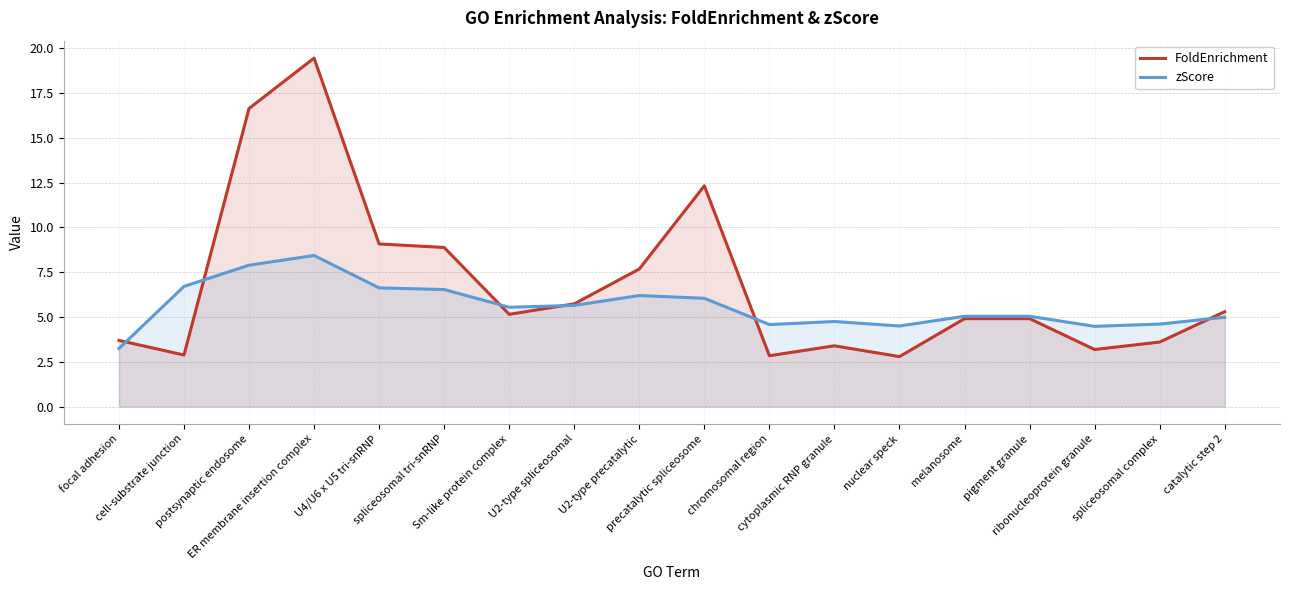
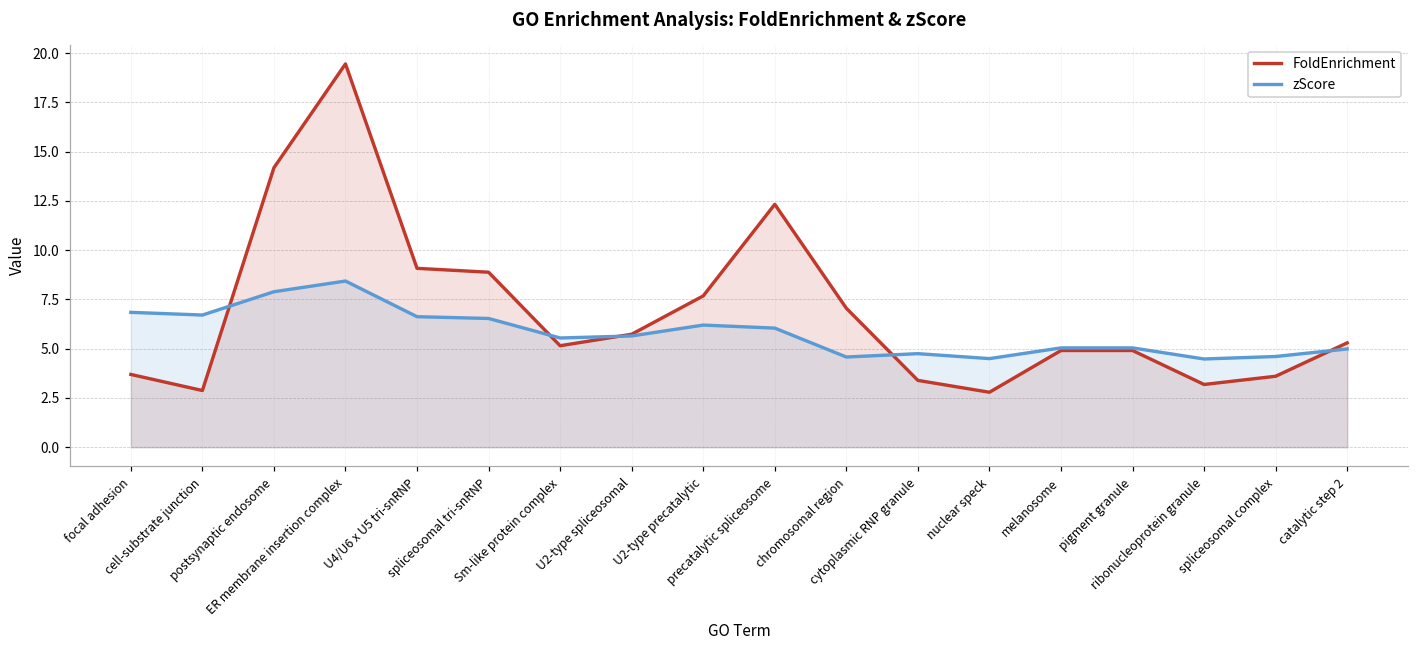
  {
    "FoldEnrichment": {
      "focal adhesion": 3.7,
      "cell-substrate junction": 2.9,
-     "postsynaptic endosome": 16.6,
+     "postsynaptic endosome": 14.2,
      "ER membrane insertion complex": 19.5,
      "U4/U6 x U5 tri-snRNP": 9.1,
      "spliceosomal tri-snRNP": 8.9,
      "Sm-like protein complex": 5.1,
      "U2-type precatalytic": 7.7,
      "precatalytic spliceosome": 12.3,
-     "chromosomal region": 2.8,
+     "chromosomal region": 7.1,
      "cytoplasmic RNP granule": 3.4,
      "nuclear speck": 2.8,
      "ribonucleoprotein granule": 3.2,
      "spliceosomal complex": 3.6,
      "catalytic step 2": 5.3
    },
    "zScore": {
-     "focal adhesion": 3.2,
+     "focal adhesion": 6.8,
      "cell-substrate junction": 6.7,
      "postsynaptic endosome": 7.9,
      "ER membrane insertion complex": 8.4,
      "U4/U6 x U5 tri-snRNP": 6.6,
      "spliceosomal tri-snRNP": 6.5,
      "Sm-like protein complex": 5.5,
      "U2-type precatalytic": 6.2,
      "precatalytic spliceosome": 6.0,
      "chromosomal region": 4.6,
      "cytoplasmic RNP granule": 4.7,
      "nuclear speck": 4.5,
      "ribonucleoprotein granule": 4.5,
      "spliceosomal complex": 4.6,
      "catalytic step 2": 5.0
    }
  }
